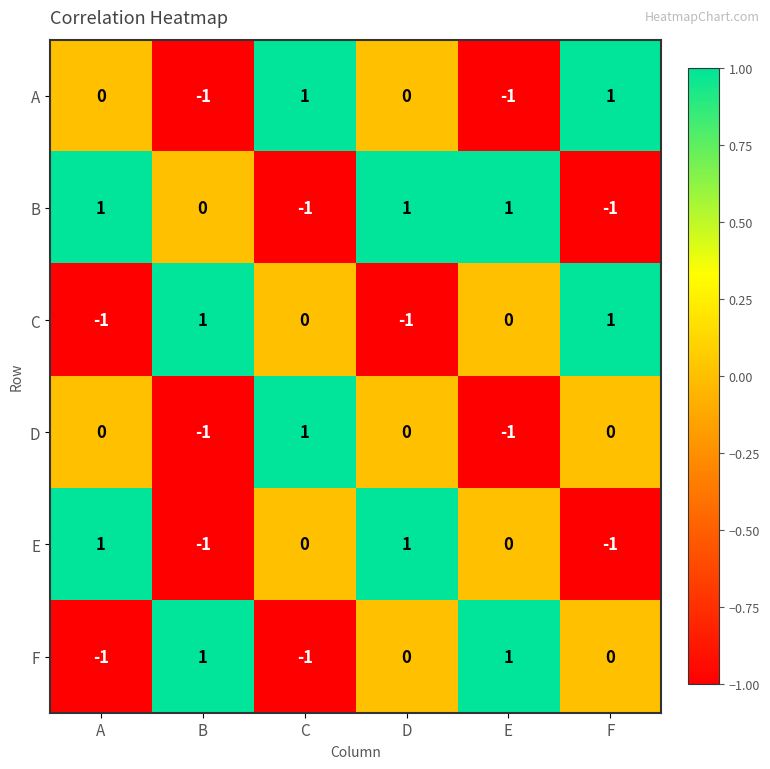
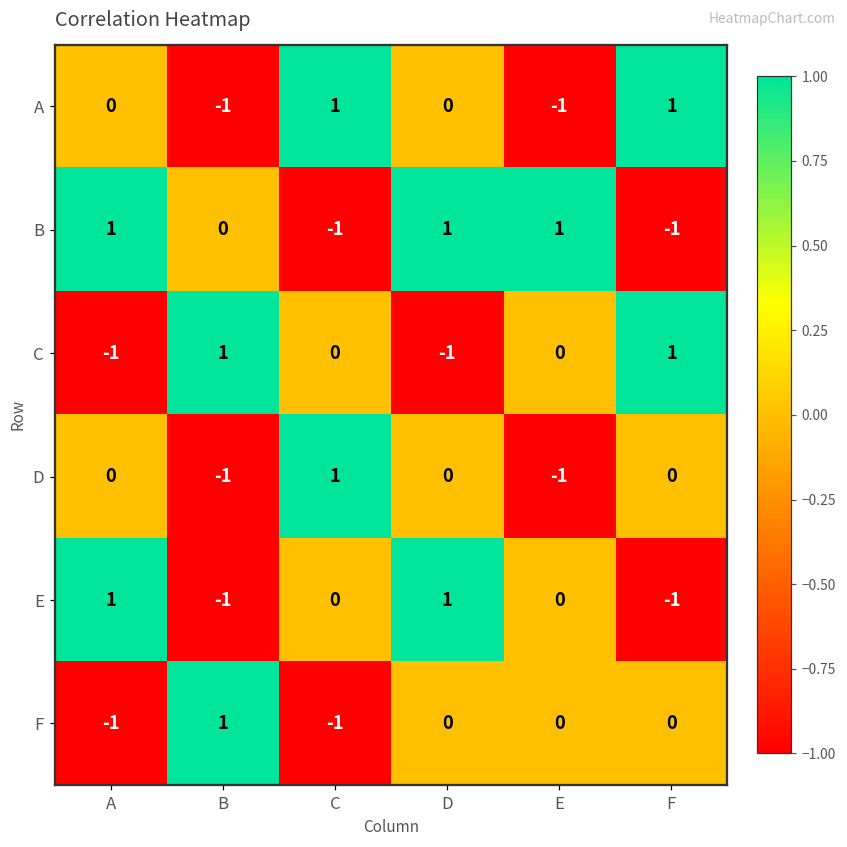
  {
    "A": {
      "A": 0,
      "B": -1,
      "C": 1,
      "D": 0,
      "E": -1,
      "F": 1
    },
    "B": {
      "A": 1,
      "B": 0,
      "C": -1,
      "D": 1,
      "E": 1,
      "F": -1
    },
    "C": {
      "A": -1,
      "B": 1,
      "C": 0,
      "D": -1,
      "E": 0,
      "F": 1
    },
    "D": {
      "A": 0,
      "B": -1,
      "C": 1,
      "D": 0,
      "E": -1,
      "F": 0
    },
    "E": {
      "A": 1,
      "B": -1,
      "C": 0,
      "D": 1,
      "E": 0,
      "F": -1
    },
    "F": {
      "A": -1,
      "B": 1,
      "C": -1,
      "D": 0,
-     "E": 1,
+     "E": 0,
      "F": 0
    }
  }
